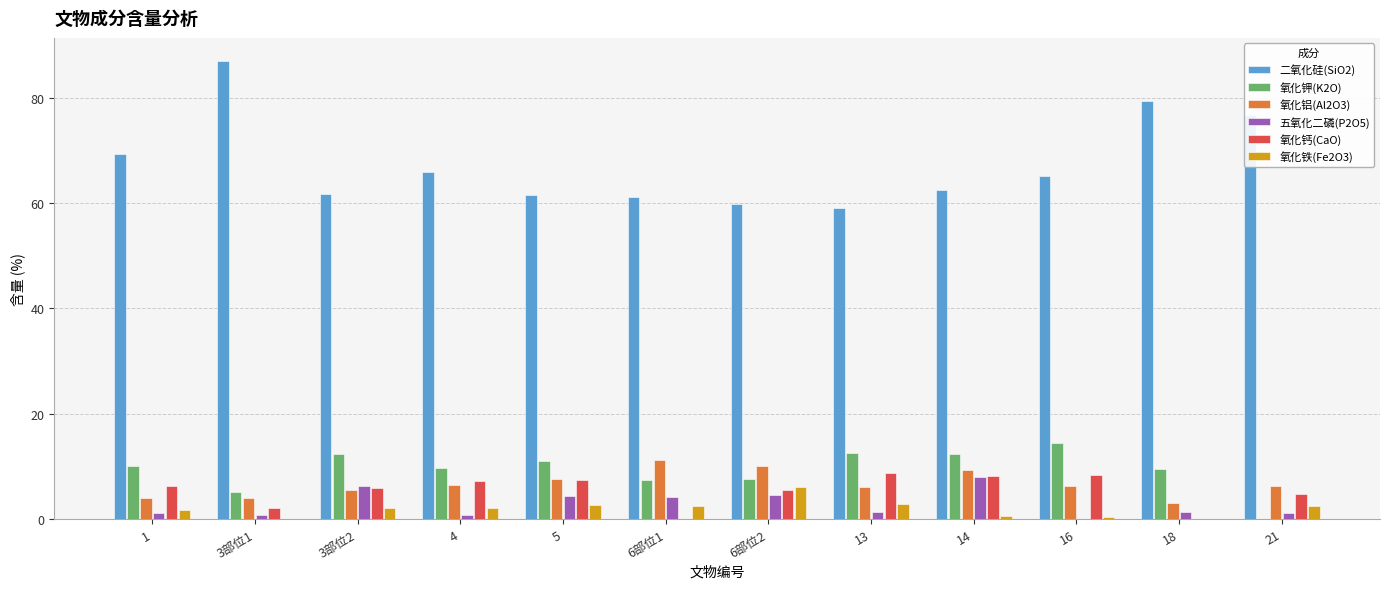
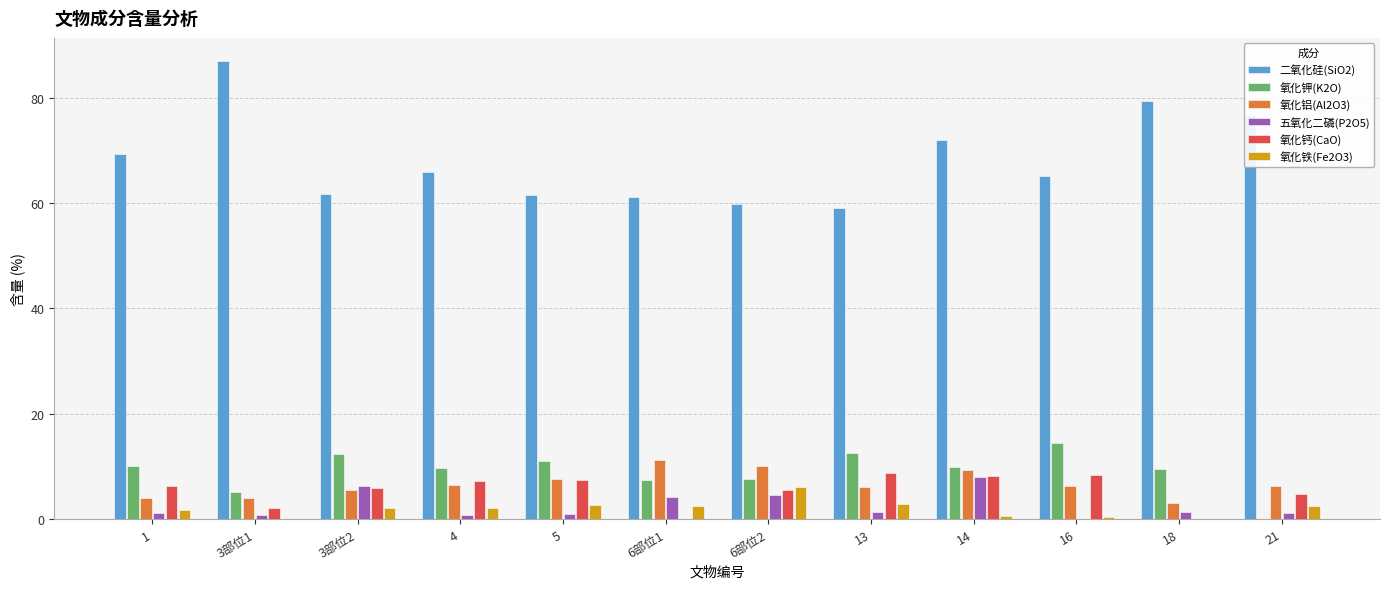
  {
    "二氧化硅(SiO2)": {
      "1": 69,
      "3部位1": 87,
      "3部位2": 62,
      "4": 66,
      "5": 62,
      "6部位1": 61,
      "6部位2": 60,
      "13": 59,
-     "14": 62,
+     "14": 72,
      "16": 65,
      "18": 79
    },
    "氧化钾(K2O)": {
      "1": 10,
      "3部位1": 5,
      "3部位2": 12,
      "4": 10,
      "5": 11,
      "6部位1": 7,
      "6部位2": 8,
      "13": 13,
-     "14": 12,
+     "14": 10,
      "16": 15,
      "18": 9,
      "21": 0
    },
    "五氧化二磷(P2O5)": {
      "1": 1,
      "3部位1": 1,
      "3部位2": 6,
      "4": 1,
-     "5": 4,
+     "5": 1,
      "6部位1": 4,
      "6部位2": 5,
      "13": 1,
      "14": 8,
      "16": 0,
      "18": 1,
      "21": 1
    }
  }
